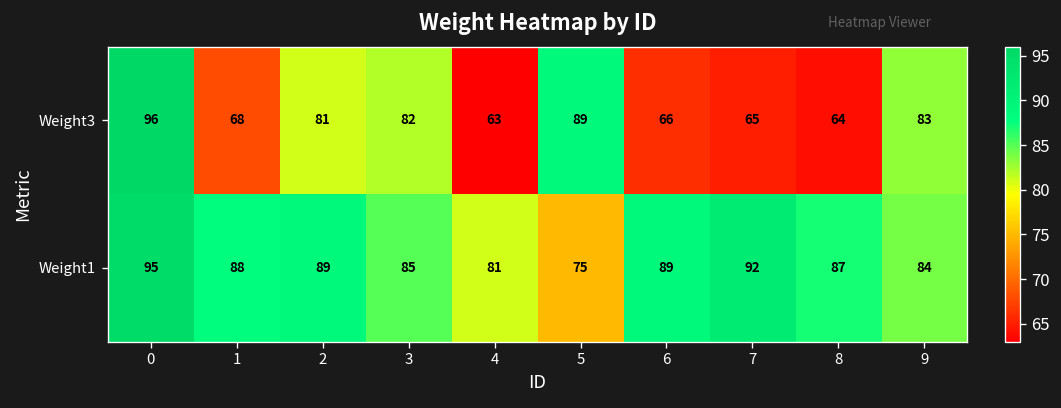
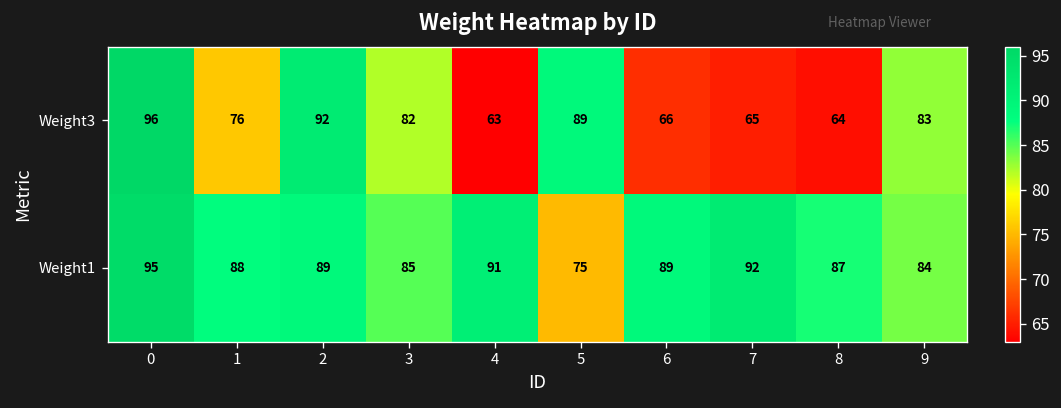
  {
    "Weight3": {
      "0": 96,
-     "1": 68,
-     "2": 81,
+     "1": 76,
+     "2": 92,
      "3": 82,
      "4": 63,
      "5": 89,
      "6": 66,
      "7": 65,
      "8": 64,
      "9": 83
    },
    "Weight1": {
      "0": 95,
      "1": 88,
      "2": 89,
      "3": 85,
-     "4": 81,
+     "4": 91,
      "5": 75,
      "6": 89,
      "7": 92,
      "8": 87,
      "9": 84
    }
  }
